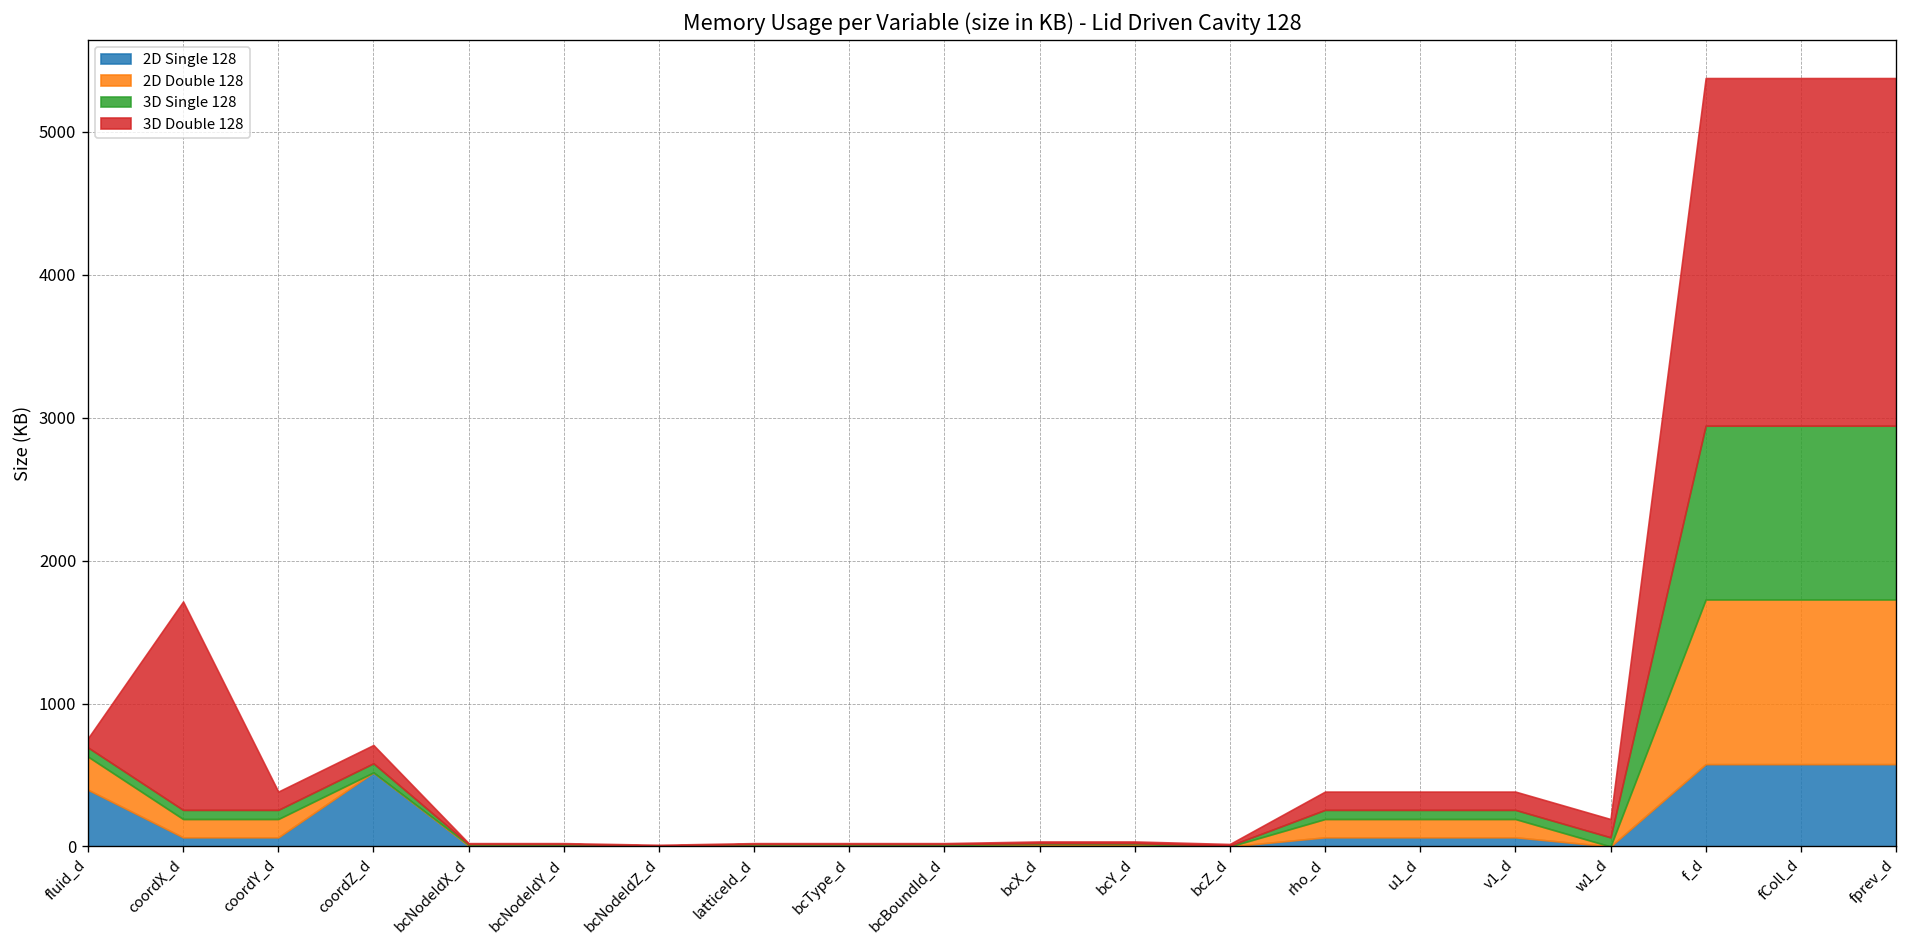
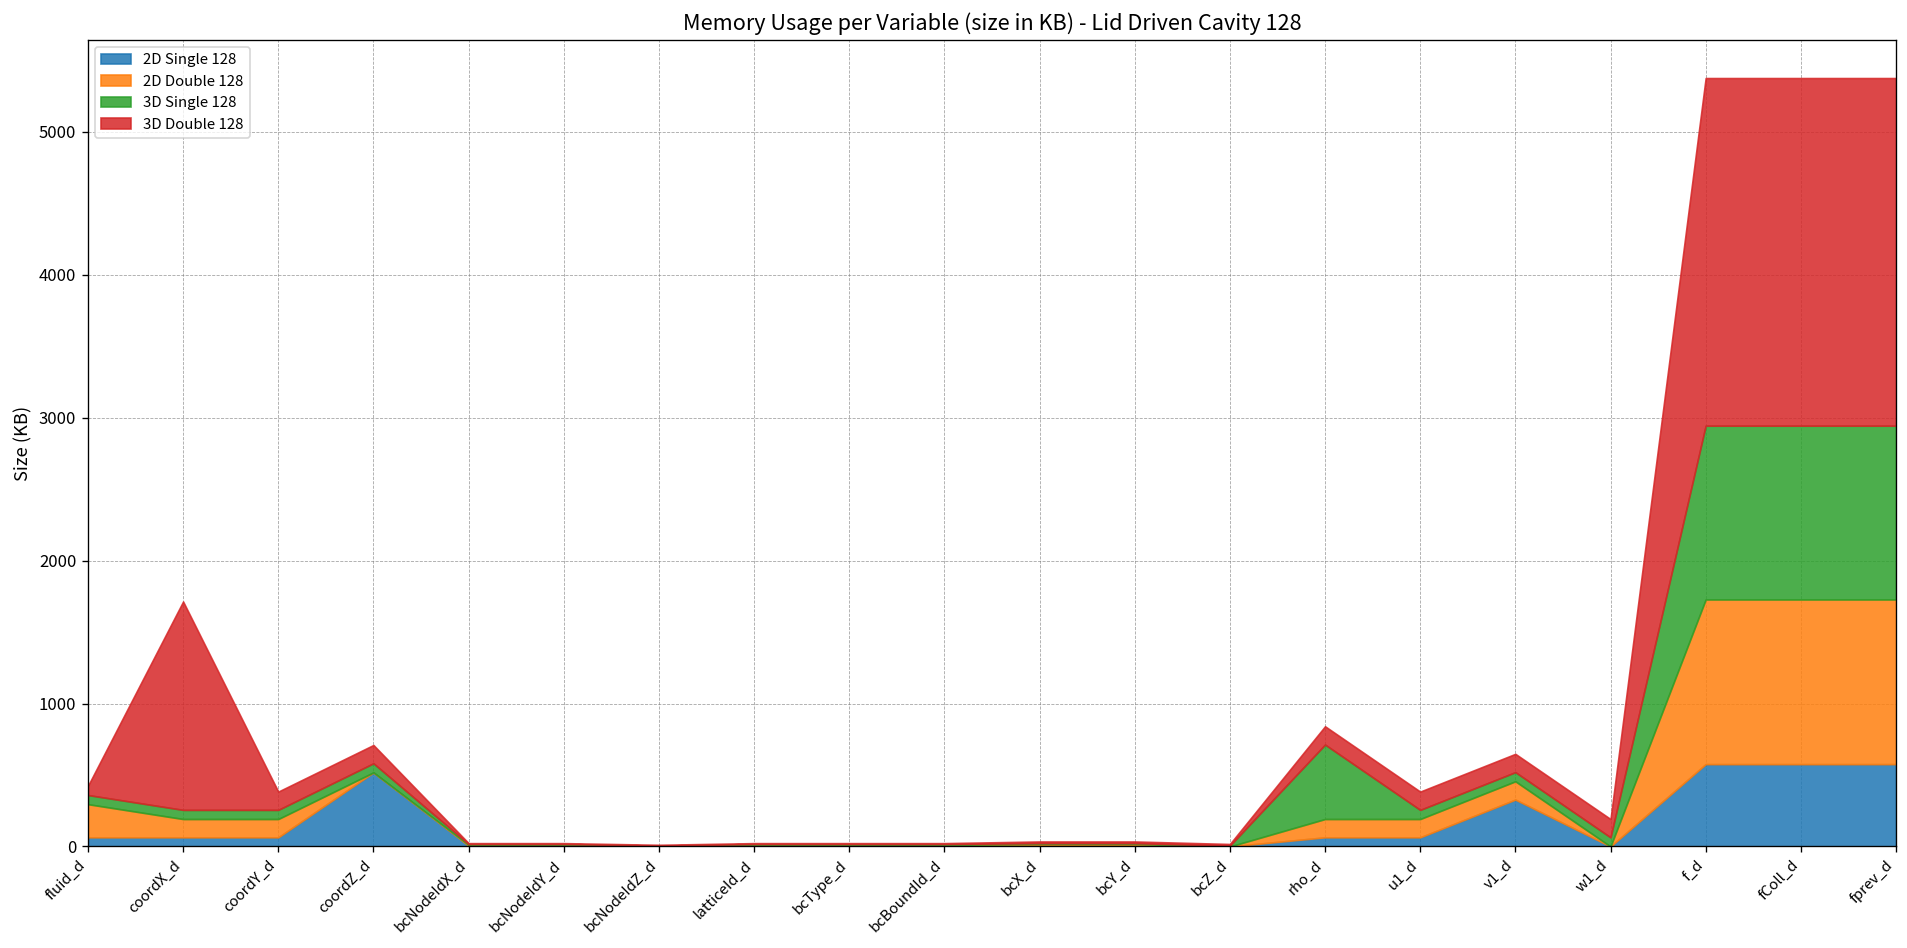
  {
    "2D Single 128": {
-     "fluid_d": 400,
+     "fluid_d": 60,
      "coordX_d": 60,
      "coordY_d": 60,
      "rho_d": 60,
      "u1_d": 60,
-     "v1_d": 60,
+     "v1_d": 330,
      "f_d": 580,
      "fColl_d": 580,
      "fprev_d": 580
    },
    "2D Double 128": {
      "fluid_d": 230,
      "coordX_d": 130,
      "coordY_d": 130,
      "rho_d": 130,
      "u1_d": 130,
      "v1_d": 130,
      "f_d": 1150,
      "fColl_d": 1150,
      "fprev_d": 1150
    },
    "3D Single 128": {
      "fluid_d": 60,
      "coordX_d": 60,
      "coordY_d": 60,
      "coordZ_d": 60,
-     "rho_d": 60,
+     "rho_d": 520,
      "u1_d": 60,
      "v1_d": 60,
      "w1_d": 60,
      "f_d": 1220,
      "fColl_d": 1220,
      "fprev_d": 1220
    },
    "3D Double 128": {
      "fluid_d": 60,
      "coordX_d": 1460,
      "coordY_d": 130,
      "coordZ_d": 130,
      "rho_d": 130,
      "u1_d": 130,
      "v1_d": 130,
      "w1_d": 130,
      "f_d": 2430,
      "fColl_d": 2430,
      "fprev_d": 2430
    }
  }
